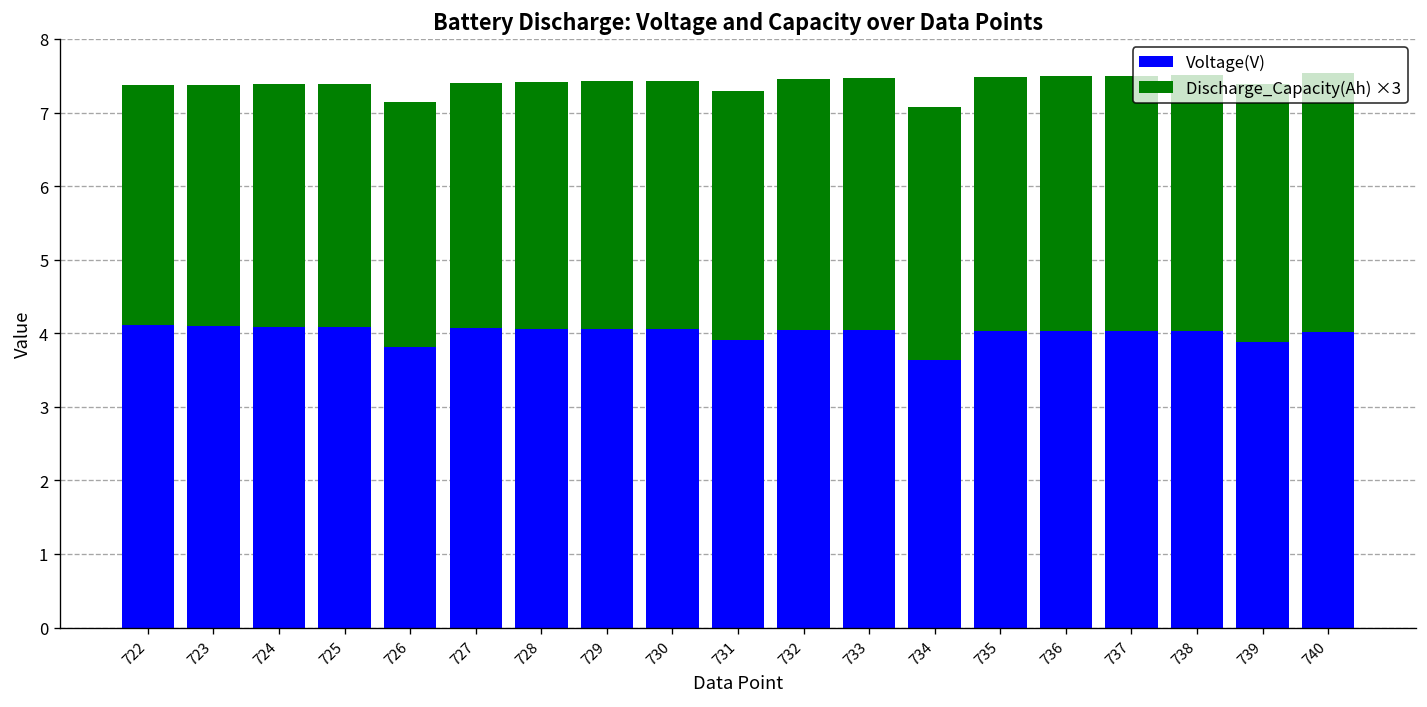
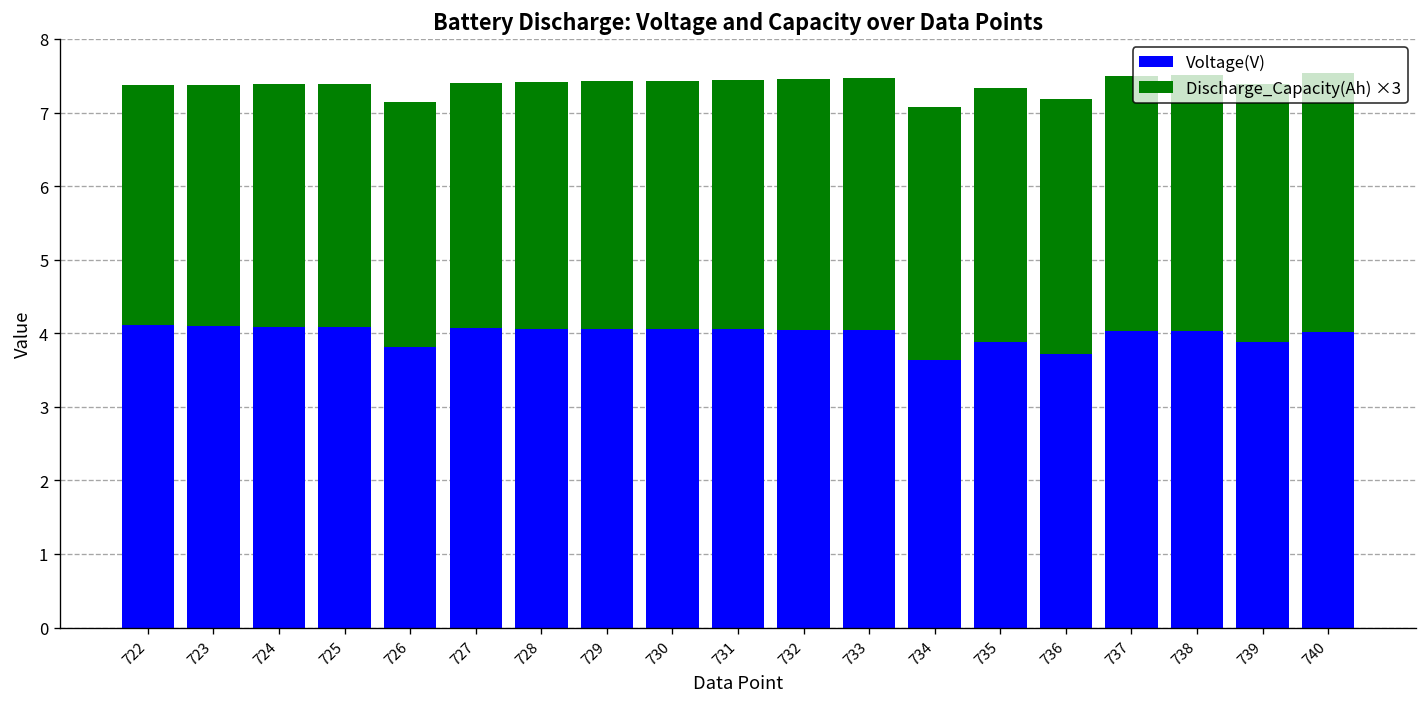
  {
    "Voltage(V)": {
      "722": 4.1,
      "723": 4.1,
      "724": 4.1,
      "725": 4.1,
      "726": 3.8,
      "727": 4.1,
      "728": 4.1,
      "729": 4.1,
      "730": 4.1,
-     "731": 3.9,
+     "731": 4.1,
      "732": 4.0,
      "733": 4.0,
      "734": 3.6,
-     "735": 4.0,
-     "736": 4.0,
+     "735": 3.9,
+     "736": 3.7,
      "737": 4.0,
      "738": 4.0,
      "739": 3.9,
      "740": 4.0
    },
    "Discharge_Capacity(Ah) ×3": {
      "722": 3.3,
      "723": 3.3,
      "724": 3.3,
      "725": 3.3,
      "726": 3.3,
      "727": 3.3,
      "728": 3.4,
      "729": 3.4,
      "730": 3.4,
      "731": 3.4,
      "732": 3.4,
      "733": 3.4,
      "734": 3.4,
      "735": 3.4,
      "736": 3.5,
      "737": 3.5
    }
  }
